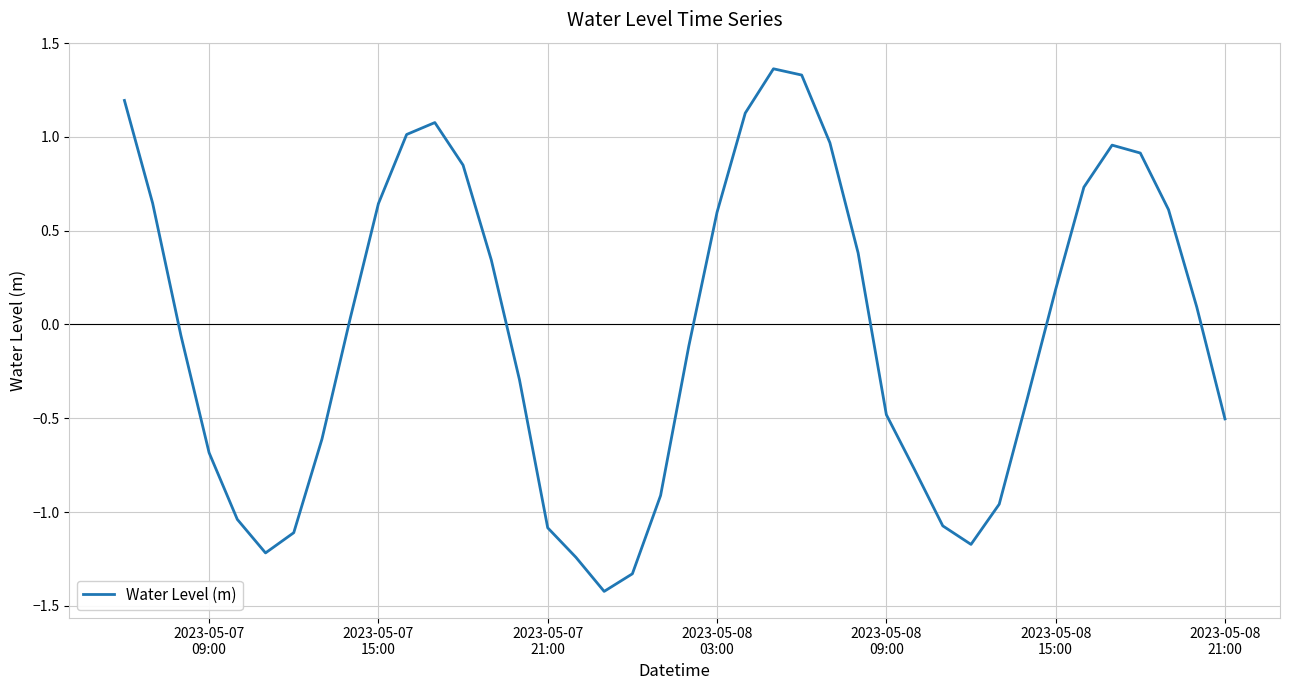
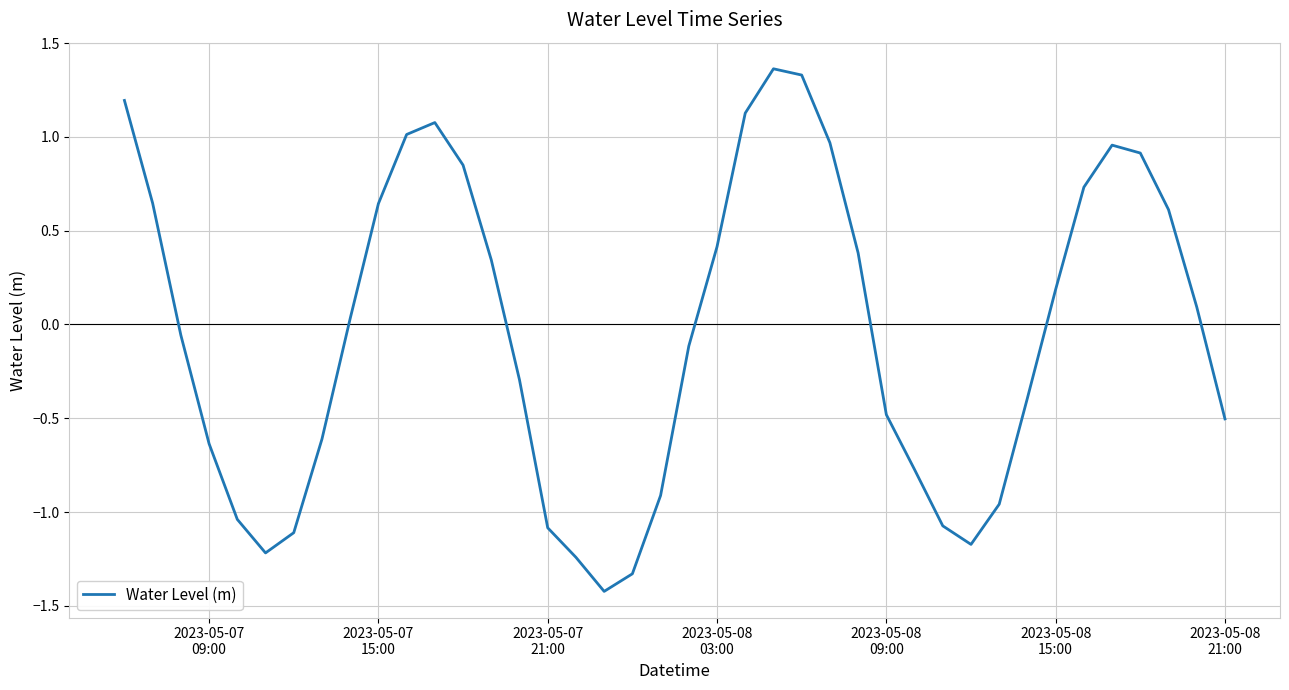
  {
-   "2023-05-07 09:00": -0.68,
+   "2023-05-07 09:00": -0.64,
    "2023-05-07 15:00": 0.64,
    "2023-05-07 21:00": -1.08,
-   "2023-05-08 03:00": 0.60,
+   "2023-05-08 03:00": 0.41,
    "2023-05-08 09:00": -0.48,
    "2023-05-08 15:00": 0.19,
    "2023-05-08 21:00": -0.50
  }
